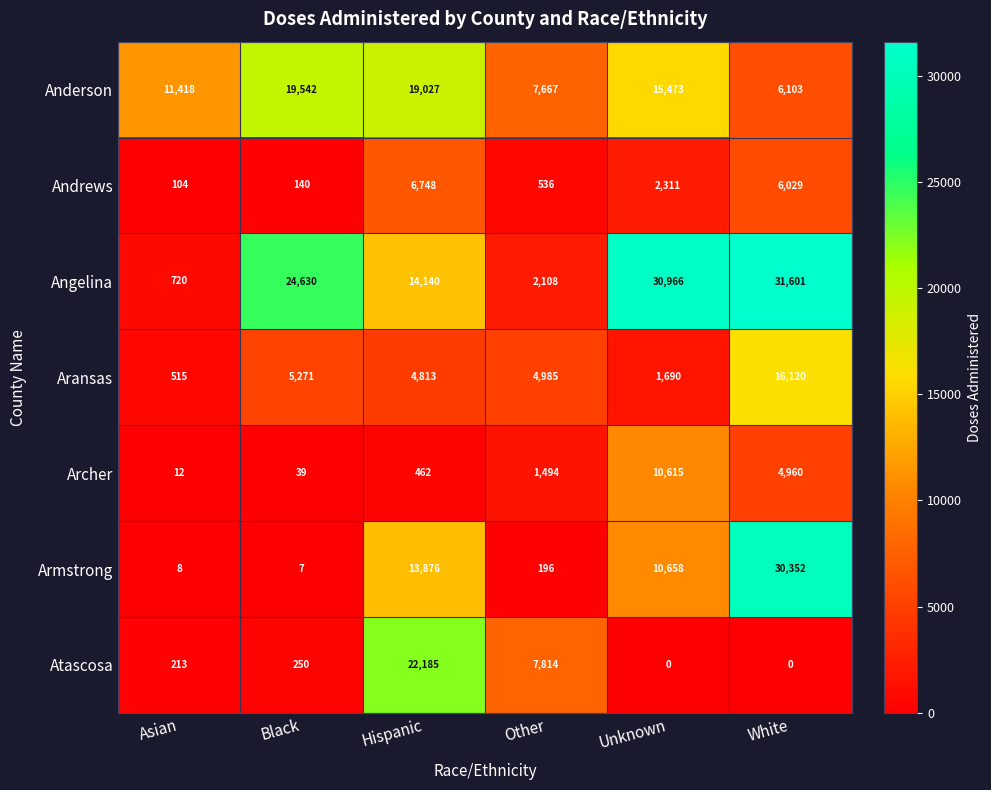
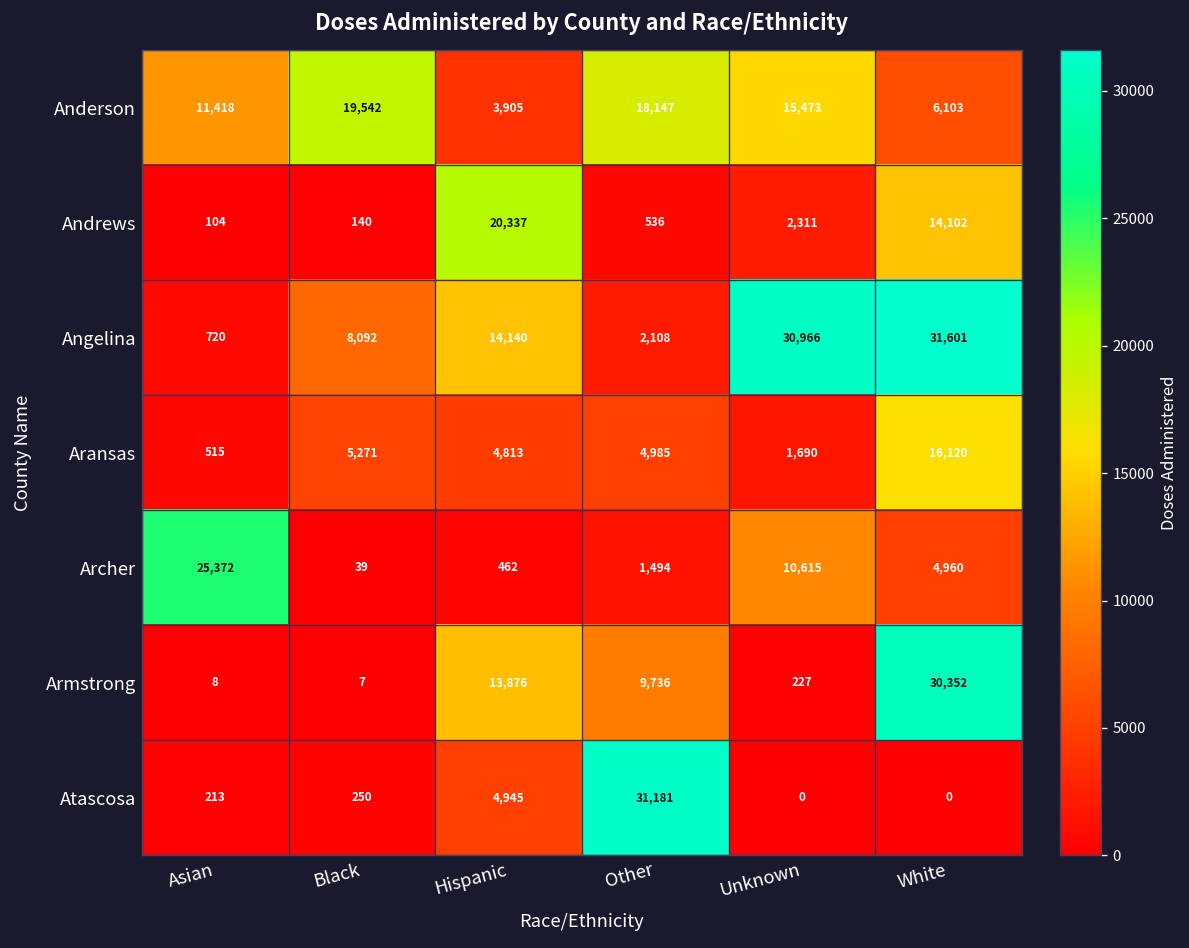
  {
    "Anderson": {
      "Asian": "11,418",
      "Black": "19,542",
-     "Hispanic": "19,027",
-     "Other": "7,667",
+     "Hispanic": "3,905",
+     "Other": "18,147",
      "Unknown": "15,473",
      "White": "6,103"
    },
    "Andrews": {
      "Asian": "104",
      "Black": "140",
-     "Hispanic": "6,748",
+     "Hispanic": "20,337",
      "Other": "536",
      "Unknown": "2,311",
-     "White": "6,029"
+     "White": "14,102"
    },
    "Angelina": {
      "Asian": "720",
-     "Black": "24,630",
+     "Black": "8,092",
      "Hispanic": "14,140",
      "Other": "2,108",
      "Unknown": "30,966",
      "White": "31,601"
    },
    "Aransas": {
      "Asian": "515",
      "Black": "5,271",
      "Hispanic": "4,813",
      "Other": "4,985",
      "Unknown": "1,690",
      "White": "16,120"
    },
    "Archer": {
-     "Asian": "12",
+     "Asian": "25,372",
      "Black": "39",
      "Hispanic": "462",
      "Other": "1,494",
      "Unknown": "10,615",
      "White": "4,960"
    },
    "Armstrong": {
      "Asian": "8",
      "Black": "7",
      "Hispanic": "13,876",
-     "Other": "196",
-     "Unknown": "10,658",
+     "Other": "9,736",
+     "Unknown": "227",
      "White": "30,352"
    },
    "Atascosa": {
      "Asian": "213",
      "Black": "250",
-     "Hispanic": "22,185",
-     "Other": "7,814",
+     "Hispanic": "4,945",
+     "Other": "31,181",
      "Unknown": "0",
      "White": "0"
    }
  }
